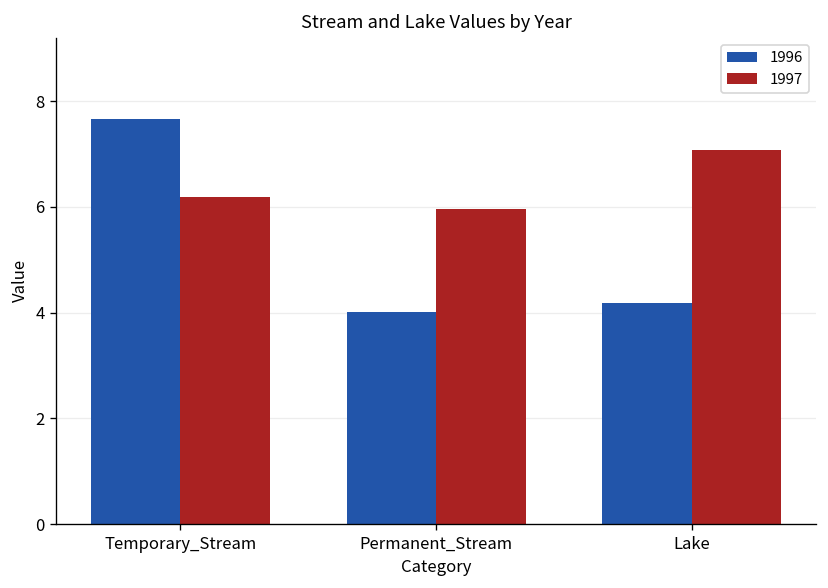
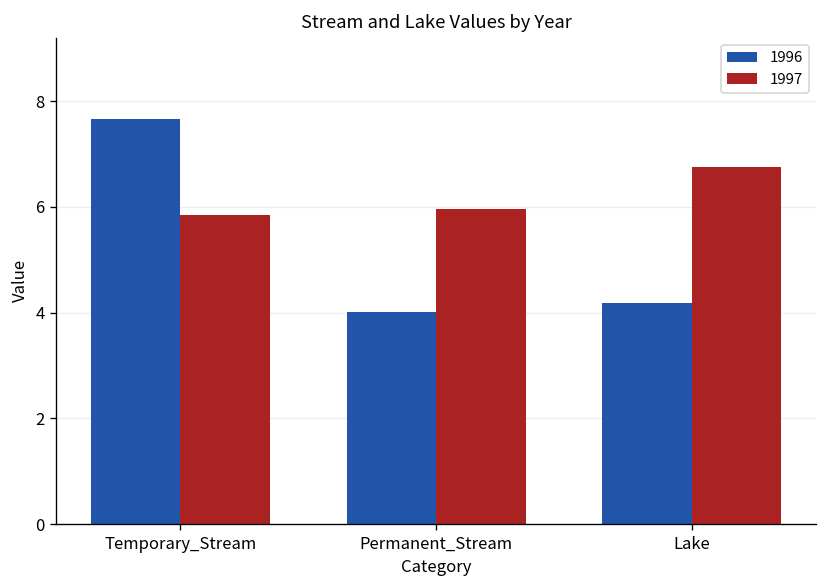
  {
    "1996": {
      "Temporary_Stream": 7.7,
      "Permanent_Stream": 4.0,
      "Lake": 4.2
    },
    "1997": {
-     "Temporary_Stream": 6.2,
+     "Temporary_Stream": 5.8,
      "Permanent_Stream": 6.0,
-     "Lake": 7.1
+     "Lake": 6.8
    }
  }
